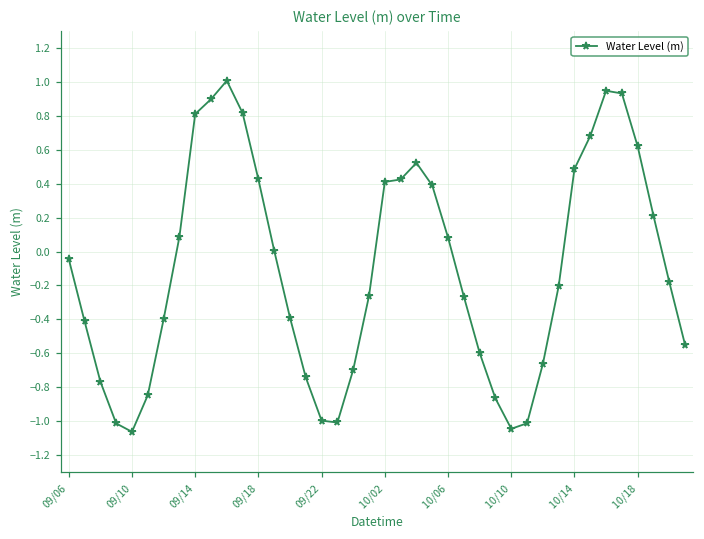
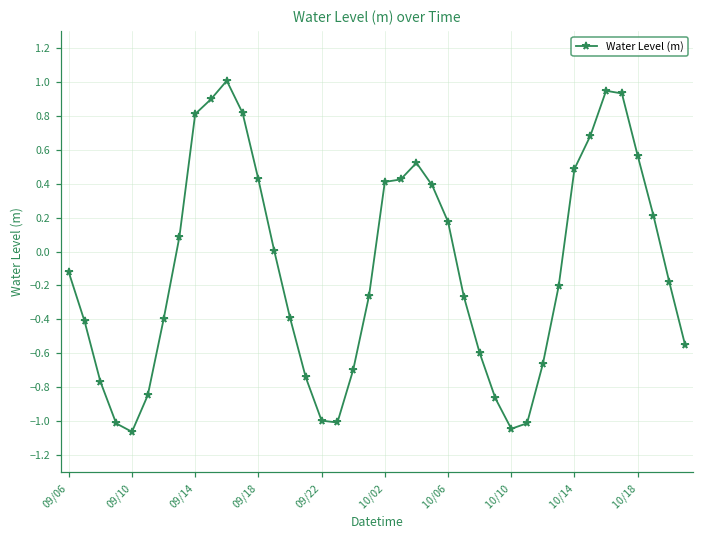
  {
-   "09/06": -0.04,
+   "09/06": -0.12,
    "09/10": -1.06,
    "09/14": 0.81,
    "09/18": 0.43,
    "09/22": -1.00,
    "10/02": 0.41,
-   "10/06": 0.08,
+   "10/06": 0.18,
    "10/10": -1.05,
    "10/14": 0.49,
-   "10/18": 0.62
+   "10/18": 0.57
  }
